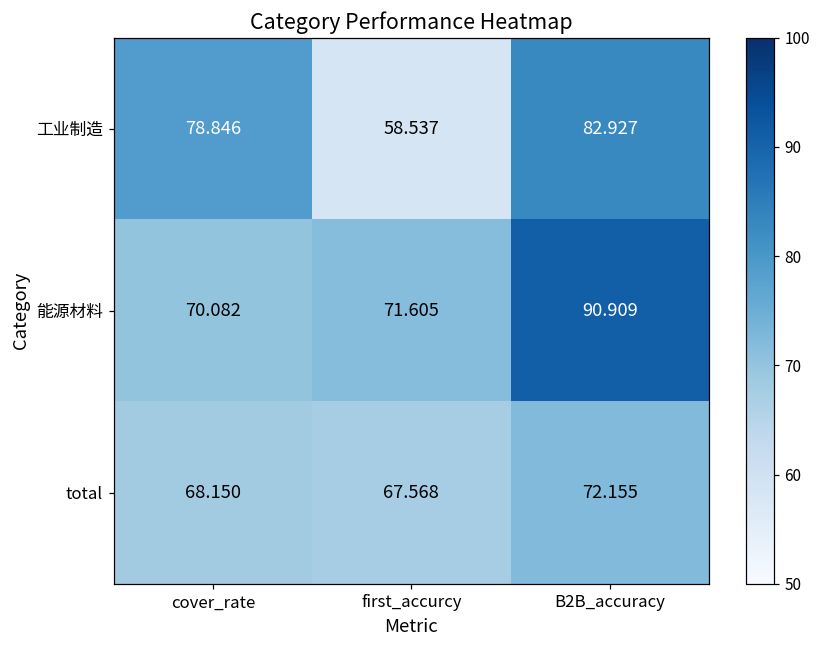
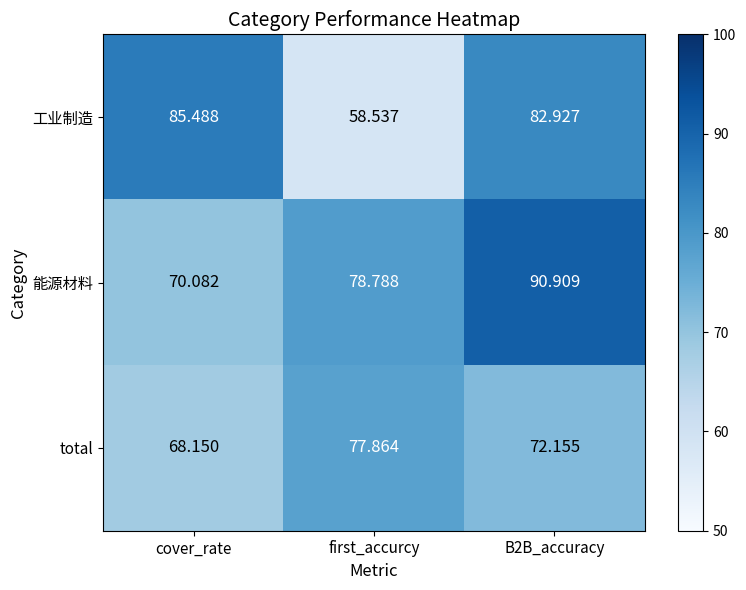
  {
    "工业制造": {
-     "cover_rate": 78.846,
+     "cover_rate": 85.488,
      "first_accurcy": 58.537,
      "B2B_accuracy": 82.927
    },
    "能源材料": {
      "cover_rate": 70.082,
-     "first_accurcy": 71.605,
+     "first_accurcy": 78.788,
      "B2B_accuracy": 90.909
    },
    "total": {
      "cover_rate": 68.150,
-     "first_accurcy": 67.568,
+     "first_accurcy": 77.864,
      "B2B_accuracy": 72.155
    }
  }
